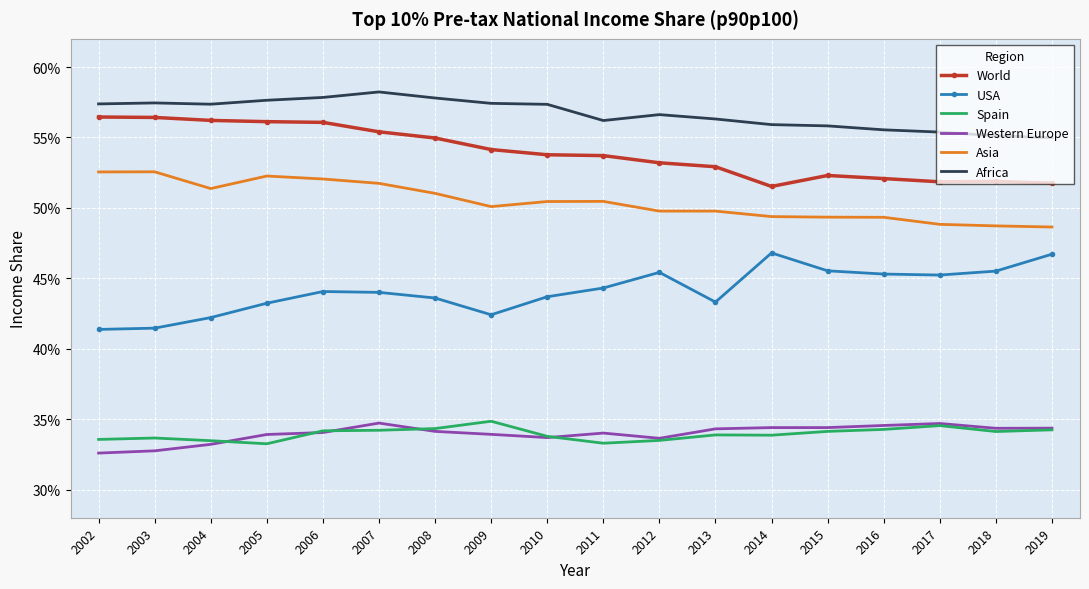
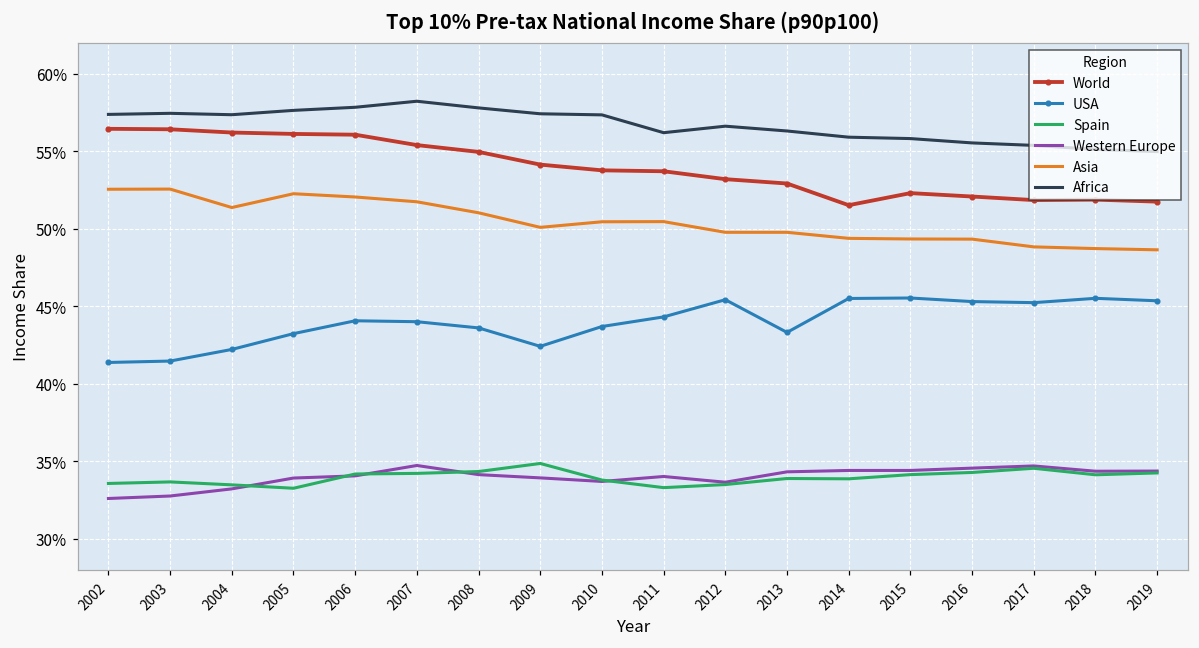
  {
    "World": {
      "2002": "56.5%",
      "2003": "56.4%",
      "2004": "56.2%",
      "2005": "56.1%",
      "2006": "56.1%",
      "2007": "55.4%",
      "2008": "55.0%",
      "2009": "54.1%",
      "2010": "53.8%",
      "2011": "53.7%",
      "2012": "53.2%",
      "2013": "52.9%",
      "2014": "51.5%",
      "2015": "52.3%",
      "2016": "52.1%"
    },
    "USA": {
      "2002": "41.4%",
      "2003": "41.5%",
      "2004": "42.2%",
      "2005": "43.2%",
      "2006": "44.1%",
      "2007": "44.0%",
      "2008": "43.6%",
      "2009": "42.4%",
      "2010": "43.7%",
      "2011": "44.3%",
      "2012": "45.4%",
      "2013": "43.3%",
-     "2014": "46.8%",
+     "2014": "45.5%",
      "2015": "45.5%",
      "2016": "45.3%",
      "2017": "45.2%",
      "2018": "45.5%",
-     "2019": "46.7%"
+     "2019": "45.4%"
    },
    "Spain": {
      "2002": "33.6%",
      "2003": "33.7%",
      "2004": "33.5%",
      "2005": "33.3%",
      "2007": "34.2%",
      "2008": "34.3%",
      "2009": "34.8%",
      "2011": "33.3%",
      "2013": "33.9%",
      "2014": "33.9%",
      "2015": "34.1%",
      "2016": "34.3%",
      "2018": "34.1%"
    },
    "Western Europe": {
      "2002": "32.6%",
      "2003": "32.8%",
      "2004": "33.2%",
      "2005": "33.9%",
      "2007": "34.7%",
      "2008": "34.1%",
      "2009": "33.9%",
      "2011": "34.0%",
      "2013": "34.3%",
      "2014": "34.4%",
      "2015": "34.4%",
      "2016": "34.6%",
      "2018": "34.4%"
    },
    "Asia": {
      "2002": "52.6%",
      "2003": "52.6%",
      "2004": "51.4%",
      "2005": "52.3%",
      "2006": "52.1%",
      "2007": "51.7%",
      "2008": "51.0%",
      "2009": "50.1%",
      "2010": "50.4%",
      "2011": "50.5%",
      "2012": "49.8%",
      "2013": "49.8%",
      "2014": "49.4%",
      "2015": "49.3%",
      "2016": "49.3%",
      "2017": "48.8%",
      "2018": "48.7%",
      "2019": "48.6%"
    },
    "Africa": {
      "2002": "57.4%",
      "2003": "57.5%",
      "2004": "57.4%",
      "2005": "57.6%",
      "2006": "57.8%",
      "2007": "58.2%",
      "2008": "57.8%",
      "2009": "57.4%",
      "2010": "57.4%",
      "2011": "56.2%",
      "2012": "56.6%",
      "2013": "56.3%",
      "2014": "55.9%",
      "2015": "55.8%",
      "2016": "55.5%"
    }
  }
